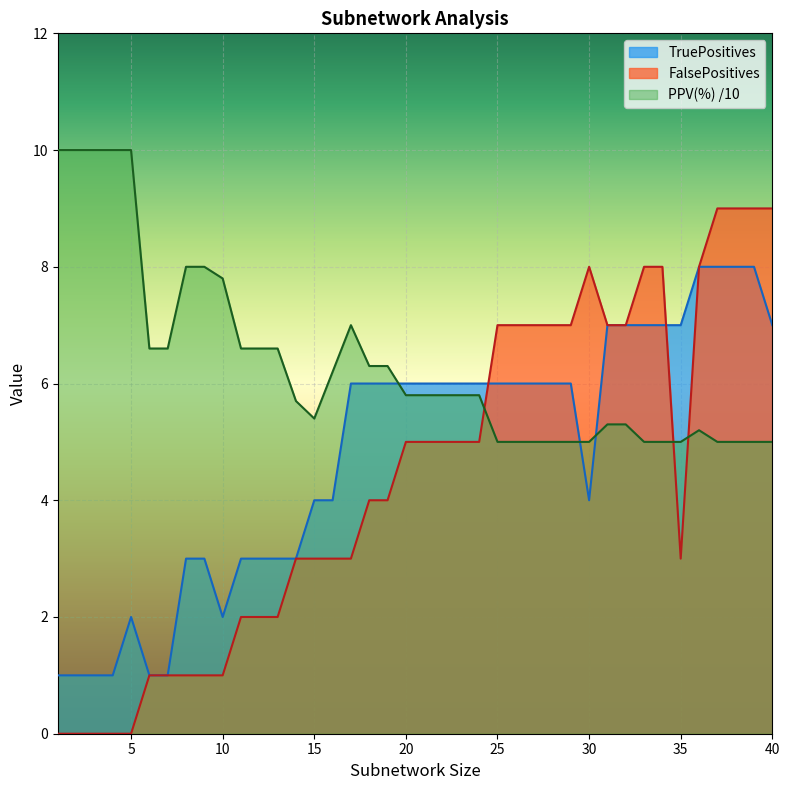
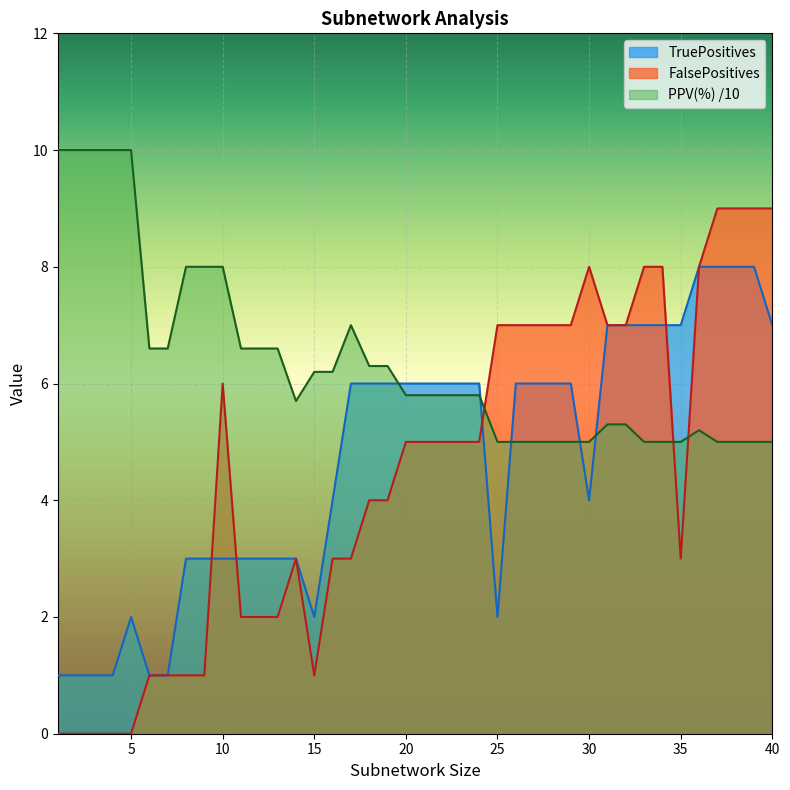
  {
    "TruePositives": {
      "5": 2,
-     "10": 2,
-     "15": 4,
+     "10": 3,
+     "15": 2,
      "20": 6,
-     "25": 6,
+     "25": 2,
      "30": 4,
      "35": 7,
      "40": 7
    },
    "FalsePositives": {
      "5": 0,
-     "10": 1,
-     "15": 3,
+     "10": 6,
+     "15": 1,
      "20": 5,
      "25": 7,
      "30": 8,
      "35": 3,
      "40": 9
    },
    "PPV(%) /10": {
      "5": 10.0,
-     "10": 7.8,
-     "15": 5.4,
+     "10": 8.0,
+     "15": 6.2,
      "20": 5.8,
      "25": 5.0,
      "30": 5.0,
      "35": 5.0,
      "40": 5.0
    }
  }
